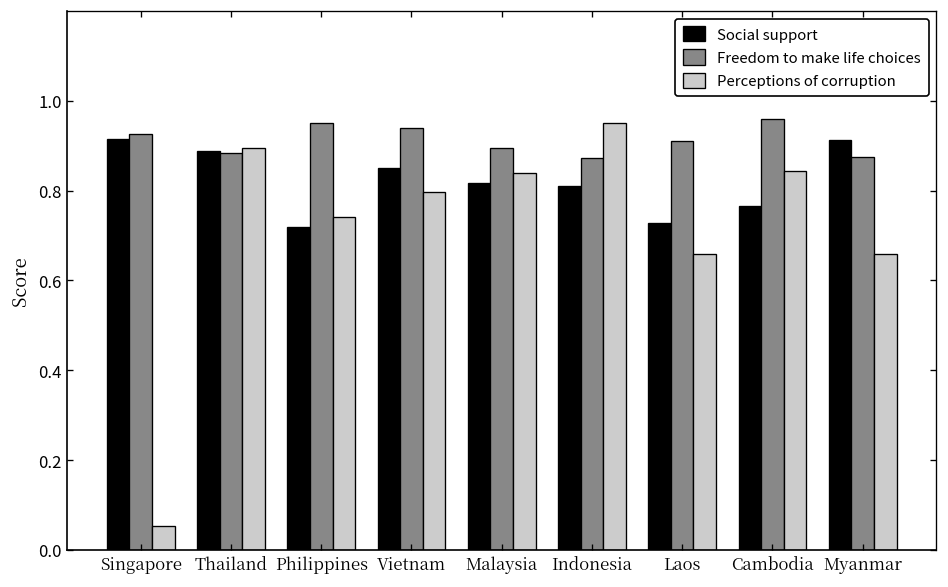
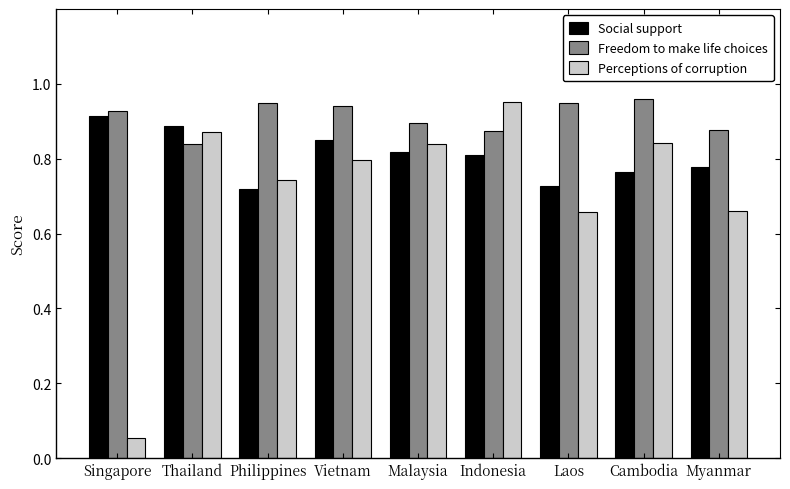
  {
    "Social support": {
      "Singapore": 0.92,
      "Thailand": 0.89,
      "Philippines": 0.72,
      "Vietnam": 0.85,
      "Malaysia": 0.82,
      "Indonesia": 0.81,
      "Laos": 0.73,
      "Cambodia": 0.77,
-     "Myanmar": 0.91
+     "Myanmar": 0.78
    },
    "Freedom to make life choices": {
      "Singapore": 0.93,
-     "Thailand": 0.88,
+     "Thailand": 0.84,
      "Philippines": 0.95,
      "Vietnam": 0.94,
      "Malaysia": 0.90,
      "Indonesia": 0.87,
-     "Laos": 0.91,
+     "Laos": 0.95,
      "Cambodia": 0.96,
      "Myanmar": 0.88
    },
    "Perceptions of corruption": {
      "Singapore": 0.05,
-     "Thailand": 0.90,
+     "Thailand": 0.87,
      "Philippines": 0.74,
      "Vietnam": 0.80,
      "Malaysia": 0.84,
      "Indonesia": 0.95,
      "Laos": 0.66,
      "Cambodia": 0.84,
      "Myanmar": 0.66
    }
  }
